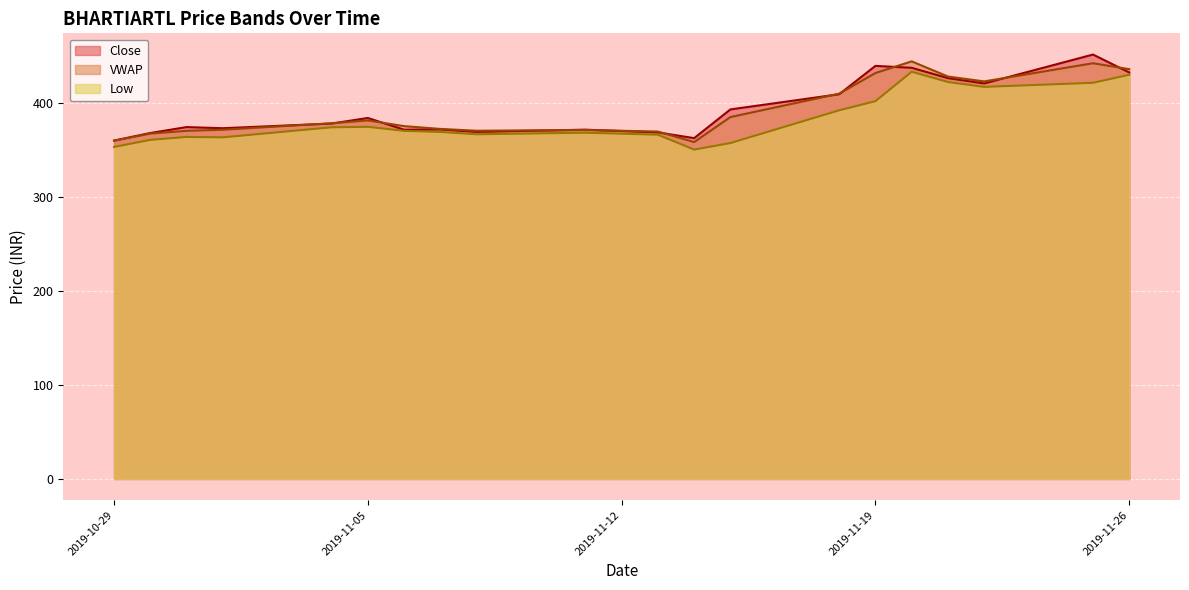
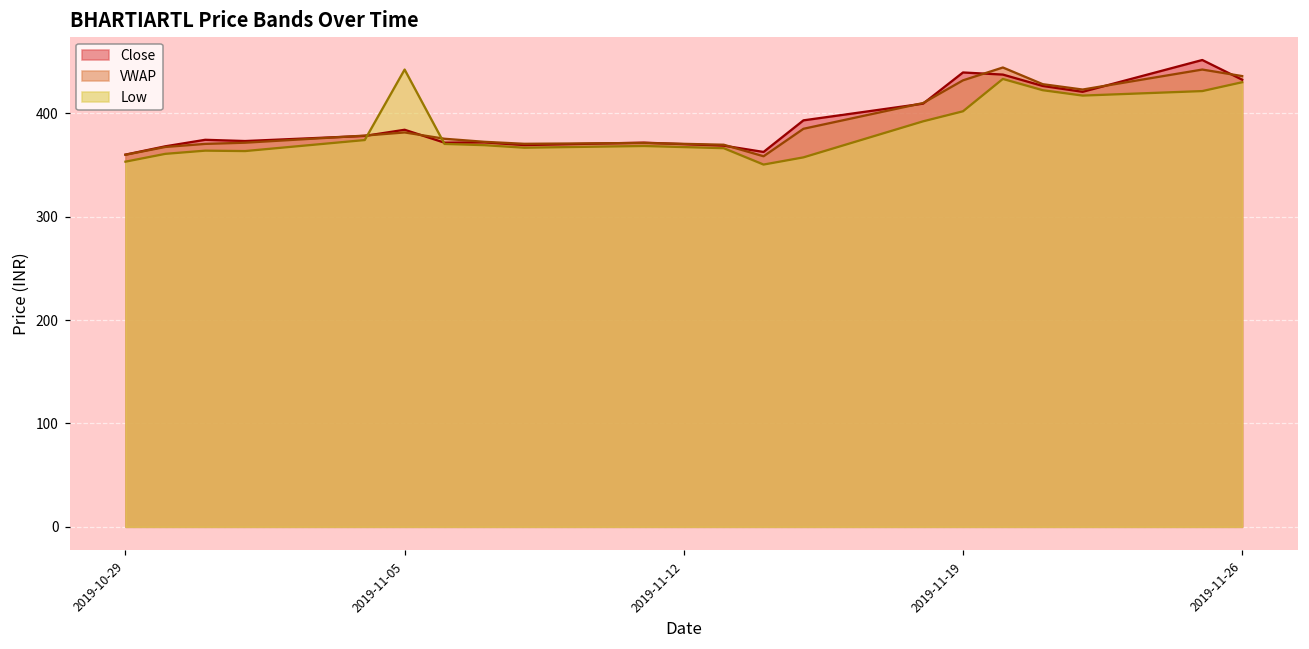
  {
    "Low": {
      "2019-10-29": 350,
-     "2019-11-05": 370,
+     "2019-11-05": 440,
      "2019-11-19": 400
    }
  }
